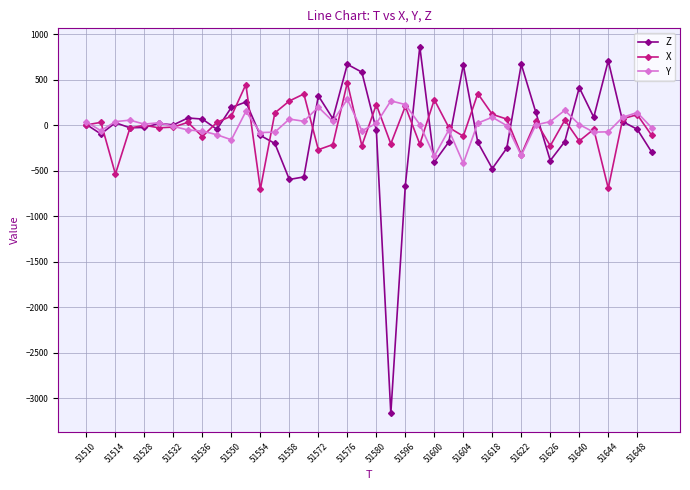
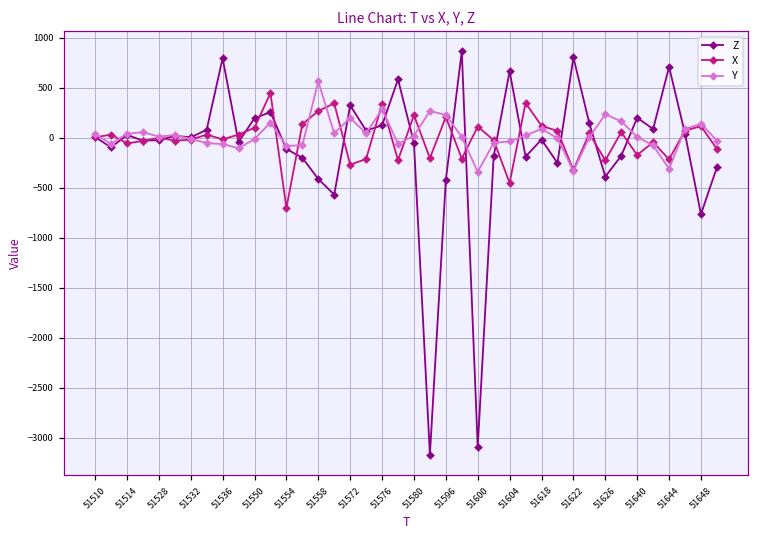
  {
    "Z": {
-     "51536": 100,
+     "51536": 800,
      "51550": 200,
      "51554": -100,
-     "51558": -600,
+     "51558": -400,
      "51572": 300,
-     "51576": 700,
+     "51576": 100,
      "51580": -100,
-     "51596": -700,
-     "51600": -400,
+     "51596": -400,
+     "51600": -3100,
      "51604": 700,
-     "51618": -500,
-     "51622": 700,
+     "51618": 0,
+     "51622": 800,
      "51626": -400,
-     "51640": 400,
+     "51640": 200,
      "51644": 700,
-     "51648": 0
+     "51648": -800
    },
    "X": {
-     "51514": -500,
-     "51536": -100,
+     "51514": -100,
+     "51536": 0,
      "51550": 100,
      "51554": -700,
      "51558": 300,
      "51572": -300,
-     "51576": 500,
+     "51576": 300,
      "51580": 200,
-     "51600": 300,
-     "51604": -100,
+     "51600": 100,
+     "51604": -500,
      "51618": 100,
      "51626": -200,
      "51640": -200,
-     "51644": -700
+     "51644": -200
    },
    "Y": {
      "51536": -100,
-     "51550": -200,
+     "51550": 0,
      "51554": -100,
-     "51558": 100,
+     "51558": 600,
      "51572": 200,
      "51576": 300,
      "51580": 0,
      "51600": -300,
-     "51604": -400,
+     "51604": 0,
      "51618": 100,
-     "51626": 0,
+     "51626": 200,
      "51640": 0,
-     "51644": -100
+     "51644": -300
    }
  }
